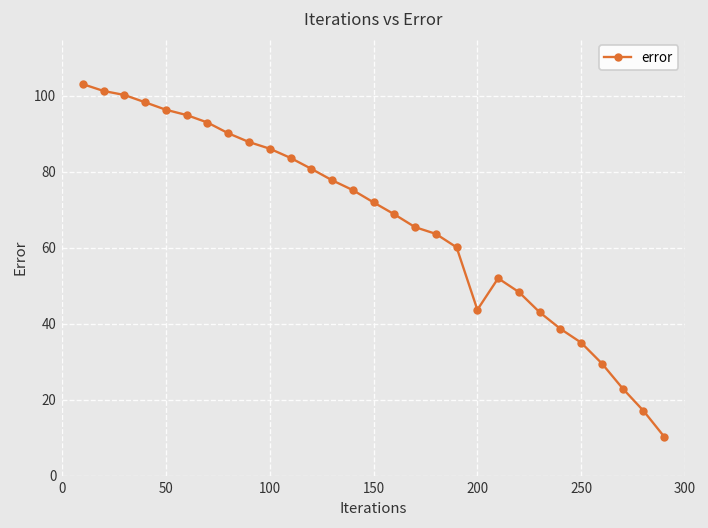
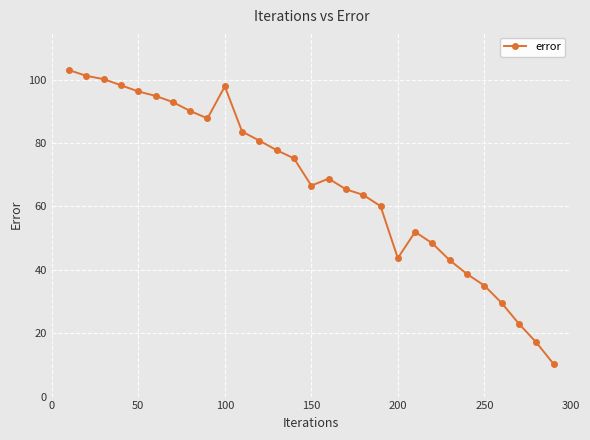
  {
    "50": 96,
-   "100": 86,
-   "150": 72,
+   "100": 98,
+   "150": 67,
    "200": 44,
    "250": 35
  }
